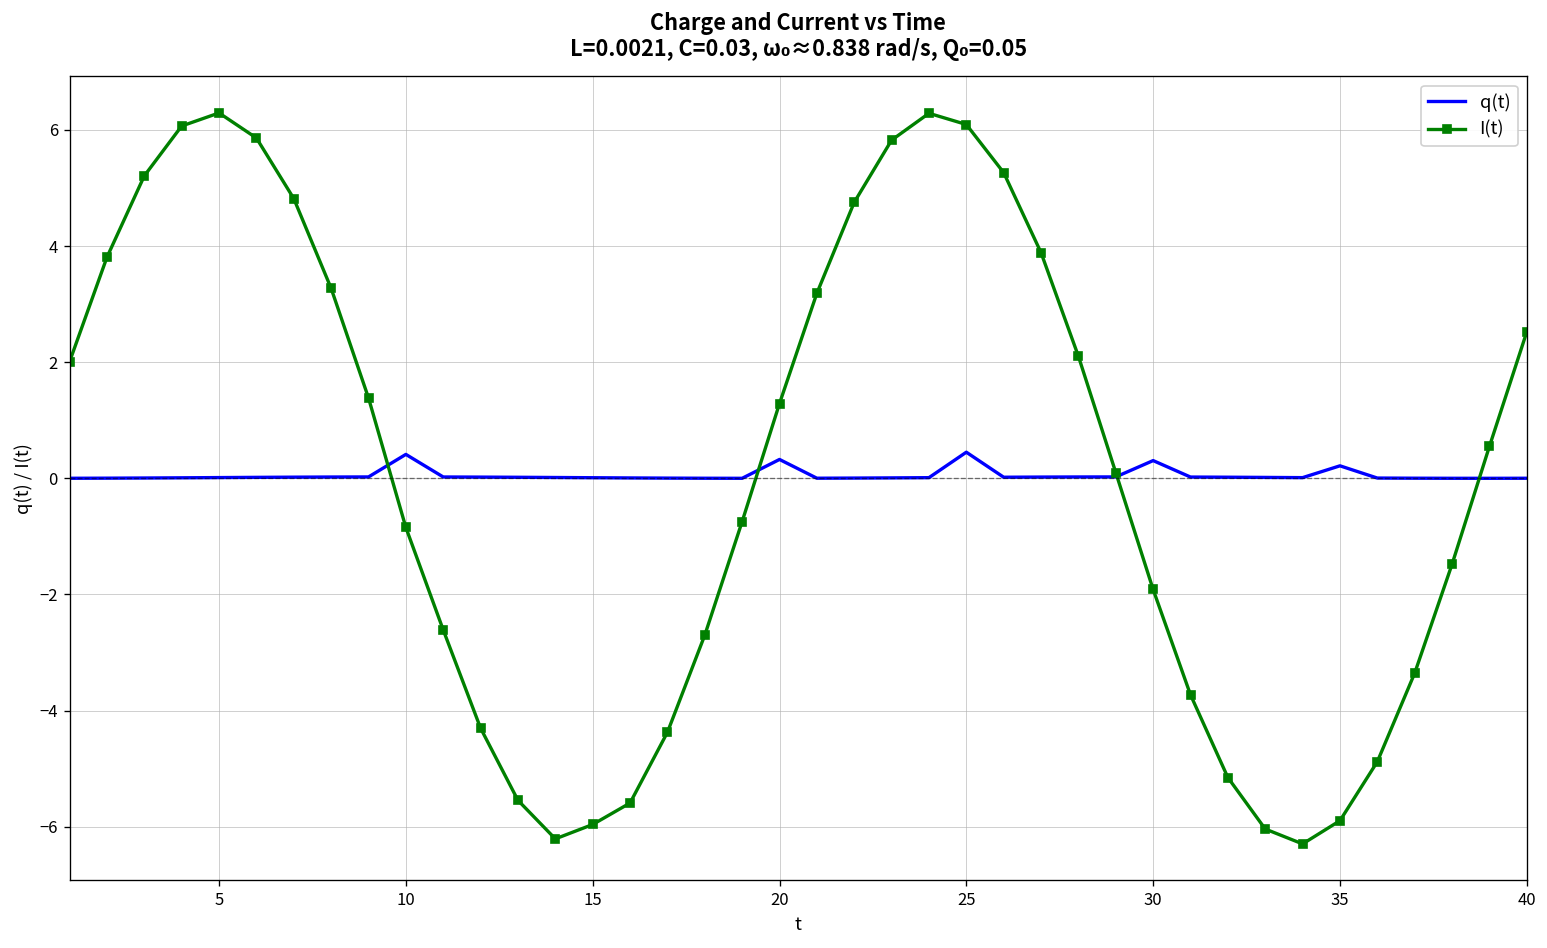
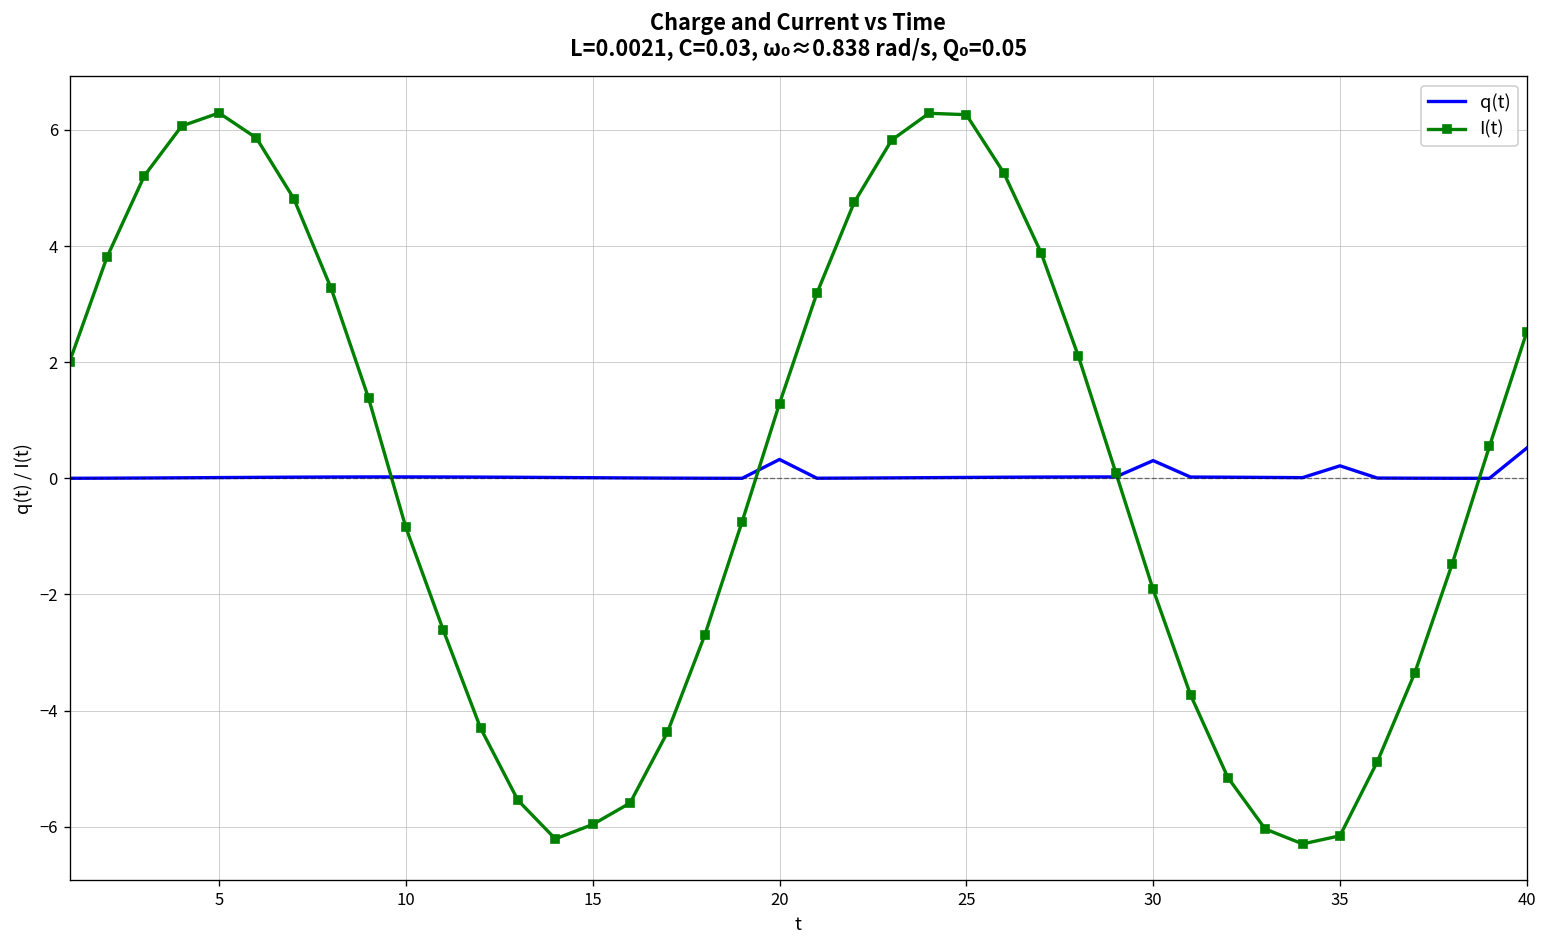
  {
    "q(t)": {
      "5": 0.0,
-     "10": 0.4,
+     "10": 0.0,
      "15": 0.0,
      "20": 0.3,
-     "25": 0.4,
+     "25": 0.0,
      "30": 0.3,
      "35": 0.2,
-     "40": 0.0
+     "40": 0.5
    },
    "I(t)": {
      "5": 6.3,
      "10": -0.8,
      "15": -6.0,
      "20": 1.3,
-     "25": 6.1,
+     "25": 6.3,
      "30": -1.9,
-     "35": -5.9,
+     "35": -6.2,
      "40": 2.5
    }
  }
